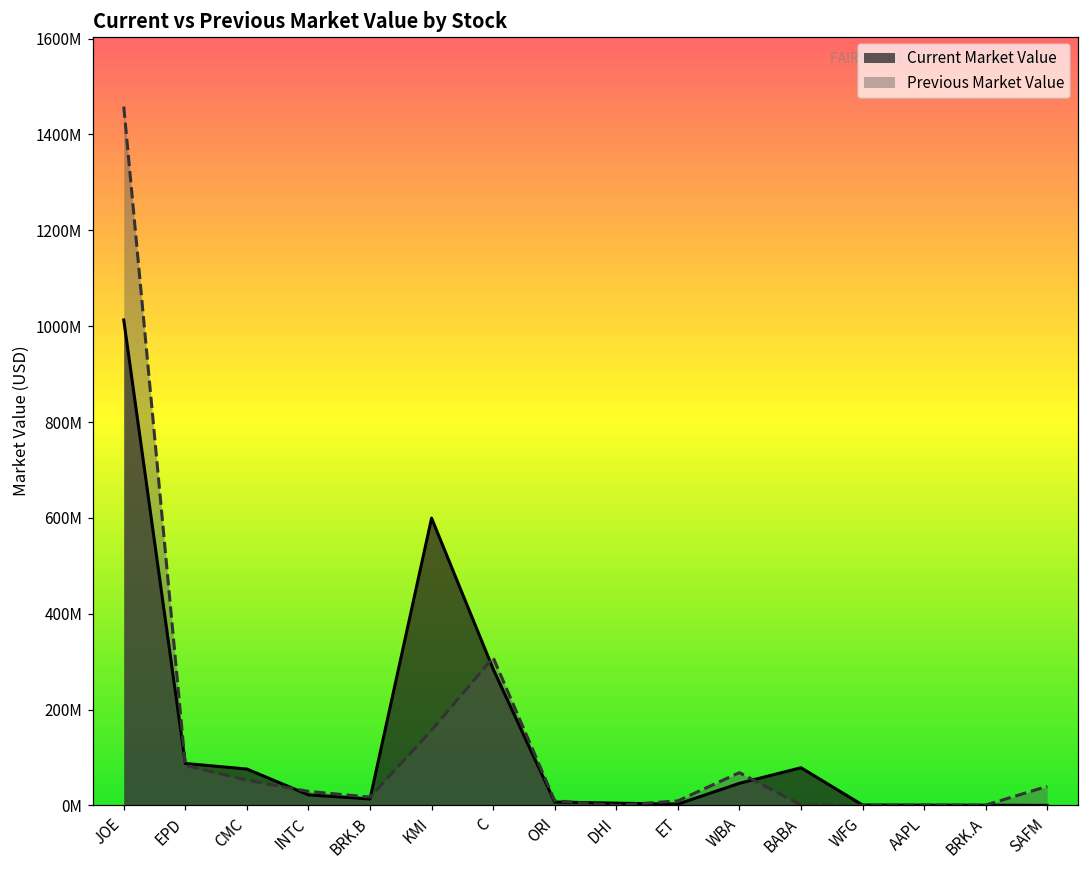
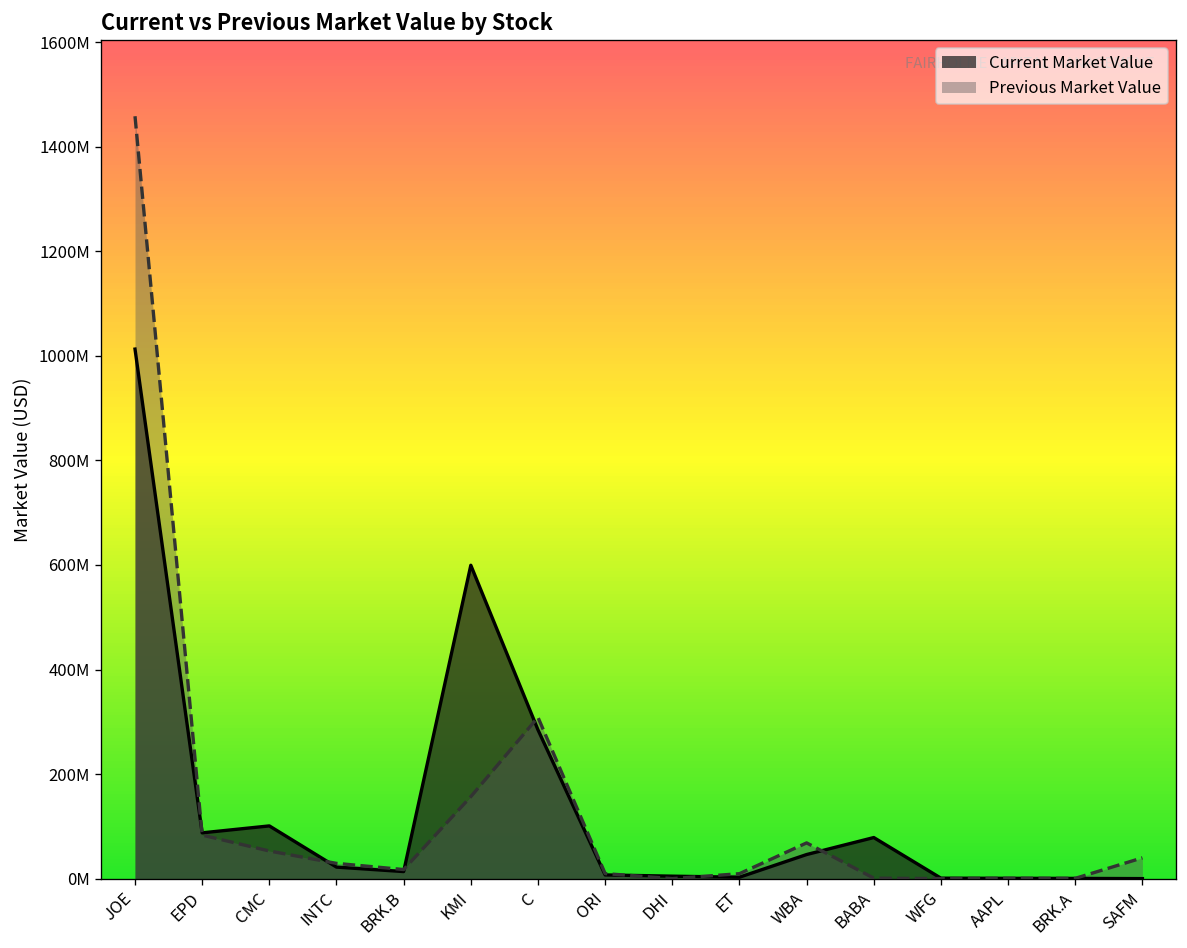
  {
    "Current Market Value": {
      "JOE": 1010000000,
-     "CMC": 80000000,
+     "CMC": 100000000,
      "INTC": 20000000,
      "KMI": 600000000,
      "C": 280000000,
      "ET": 0,
      "WBA": 50000000,
      "BABA": 80000000,
      "SAFM": 0
    },
    "Previous Market Value": {
      "JOE": 1460000000,
      "CMC": 50000000,
      "INTC": 30000000,
      "KMI": 160000000,
      "C": 310000000,
      "ET": 10000000,
      "WBA": 70000000,
      "BABA": 0,
      "SAFM": 40000000
    }
  }
